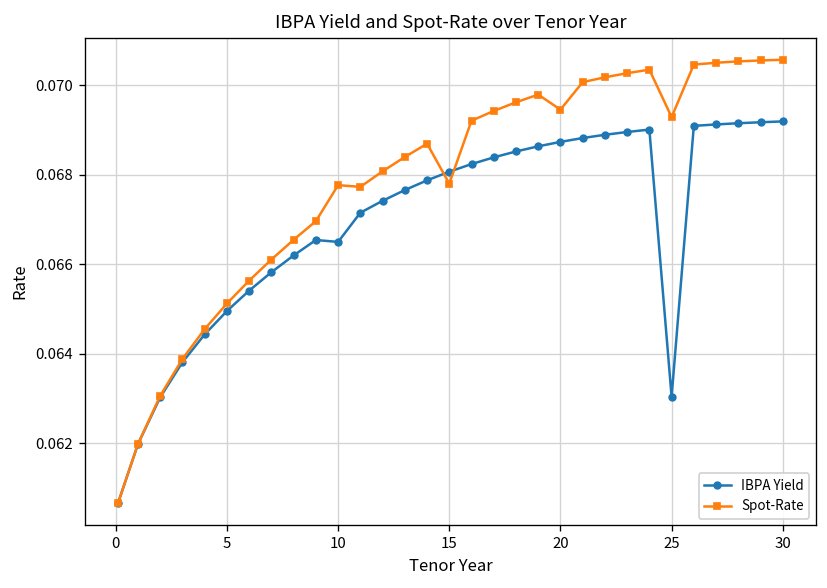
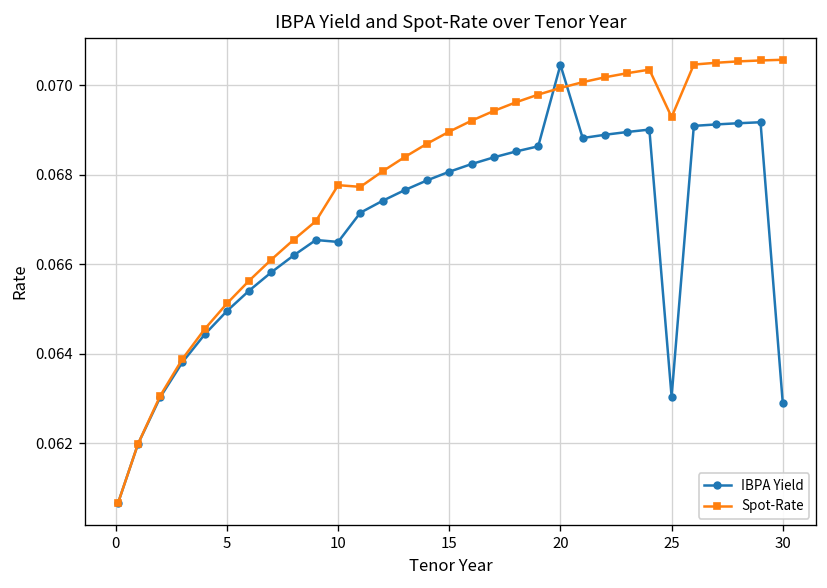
  {
    "IBPA Yield": {
      "5": 0.0650,
      "10": 0.0665,
      "15": 0.0681,
-     "20": 0.0687,
+     "20": 0.0705,
      "25": 0.0630,
-     "30": 0.0692
+     "30": 0.0629
    },
    "Spot-Rate": {
      "5": 0.0651,
      "10": 0.0678,
-     "15": 0.0678,
-     "20": 0.0695,
+     "15": 0.0690,
+     "20": 0.0699,
      "25": 0.0693,
      "30": 0.0706
    }
  }
